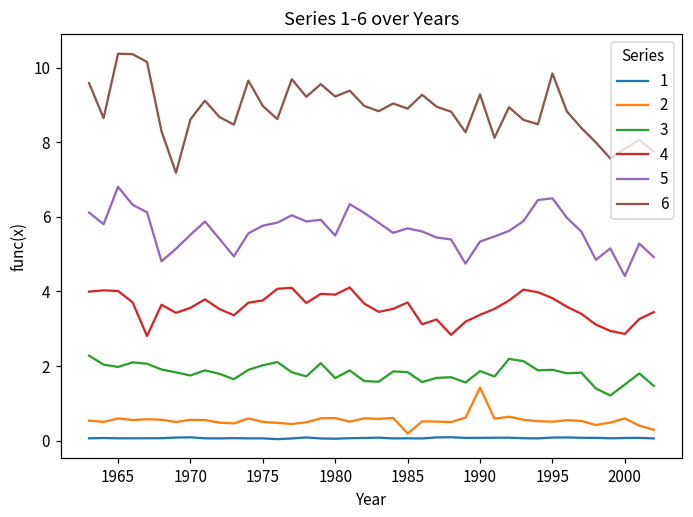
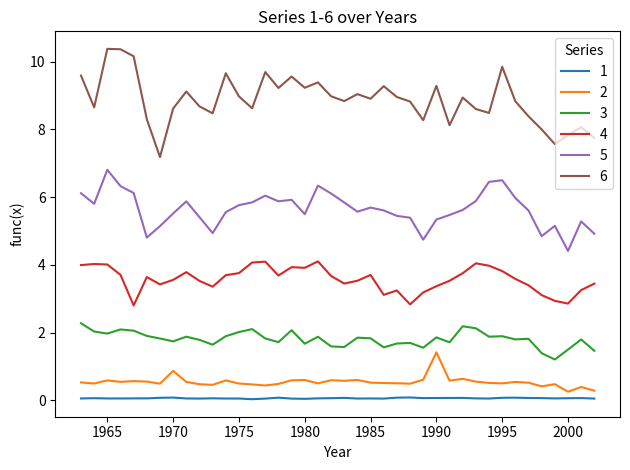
  {
    "1": {
      "1965": 0.1,
      "1970": 0.1,
      "1975": 0.1,
      "1980": 0.0,
      "1985": 0.1,
      "1990": 0.1,
      "1995": 0.1,
      "2000": 0.1
    },
    "2": {
      "1965": 0.6,
-     "1970": 0.6,
+     "1970": 0.9,
      "1975": 0.5,
      "1980": 0.6,
-     "1985": 0.2,
+     "1985": 0.5,
      "1990": 1.4,
      "1995": 0.5,
-     "2000": 0.6
+     "2000": 0.3
    },
    "3": {
      "1965": 2.0,
      "1970": 1.7,
      "1975": 2.0,
      "1980": 1.7,
      "1985": 1.8,
      "1990": 1.9,
      "1995": 1.9,
      "2000": 1.5
    },
    "4": {
      "1965": 4.0,
      "1970": 3.6,
      "1975": 3.8,
      "1980": 3.9,
      "1985": 3.7,
      "1990": 3.4,
      "1995": 3.8,
      "2000": 2.9
    },
    "5": {
      "1965": 6.8,
      "1970": 5.5,
      "1975": 5.8,
      "1980": 5.5,
      "1985": 5.7,
      "1990": 5.3,
      "1995": 6.5,
      "2000": 4.4
    },
    "6": {
      "1965": 10.4,
      "1970": 8.6,
      "1975": 9.0,
      "1980": 9.2,
      "1985": 8.9,
      "1990": 9.3,
      "1995": 9.9
    }
  }
